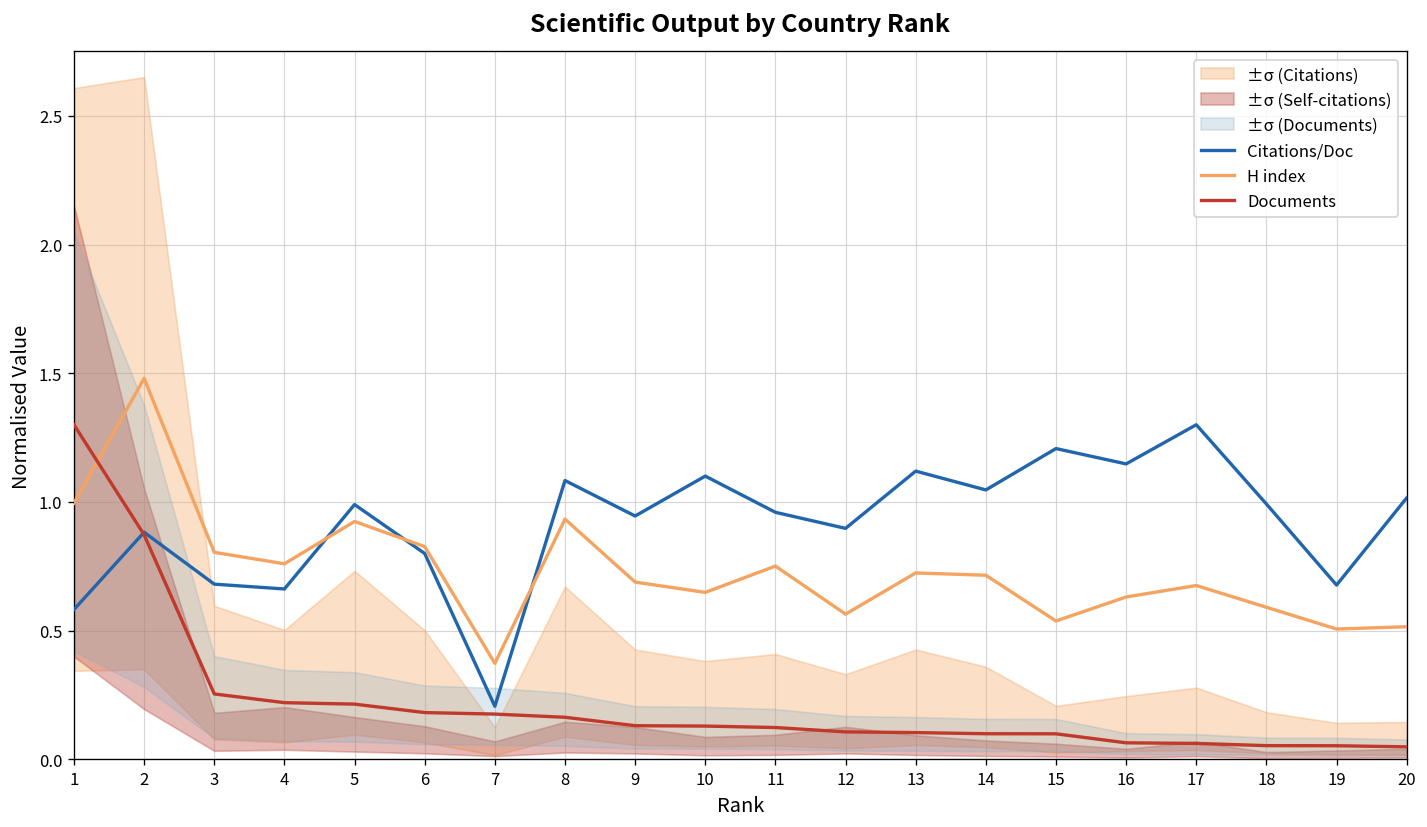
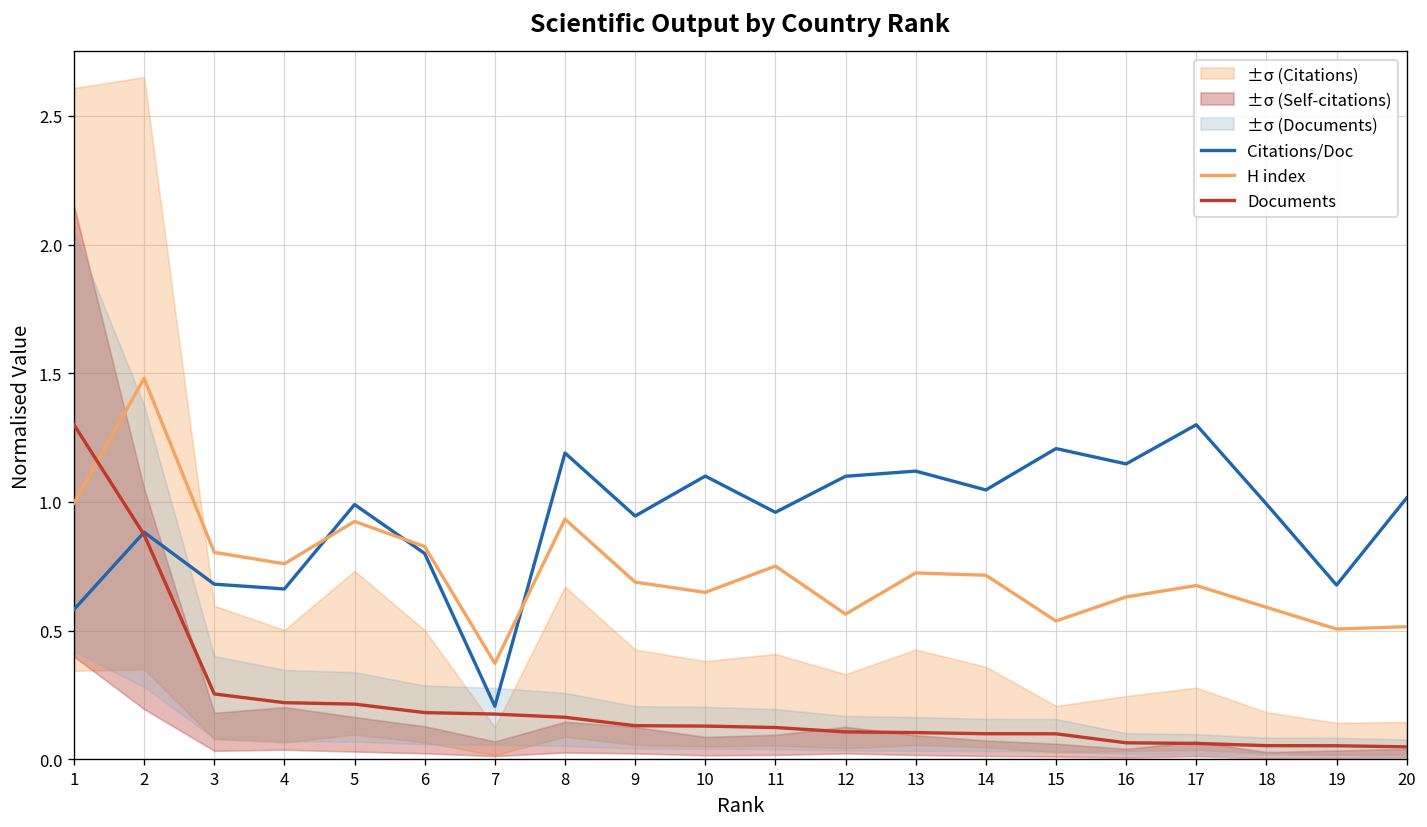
  {
    "Citations/Doc": {
      "1": 0.58,
      "3": 0.68,
      "4": 0.66,
      "5": 0.99,
      "6": 0.80,
      "7": 0.21,
-     "8": 1.08,
+     "8": 1.19,
      "9": 0.95,
      "10": 1.10,
      "11": 0.96,
-     "12": 0.90,
+     "12": 1.10,
      "13": 1.12,
      "14": 1.05,
      "15": 1.21,
      "16": 1.15,
      "17": 1.30,
      "18": 0.99,
      "19": 0.68,
      "20": 1.02
    }
  }
